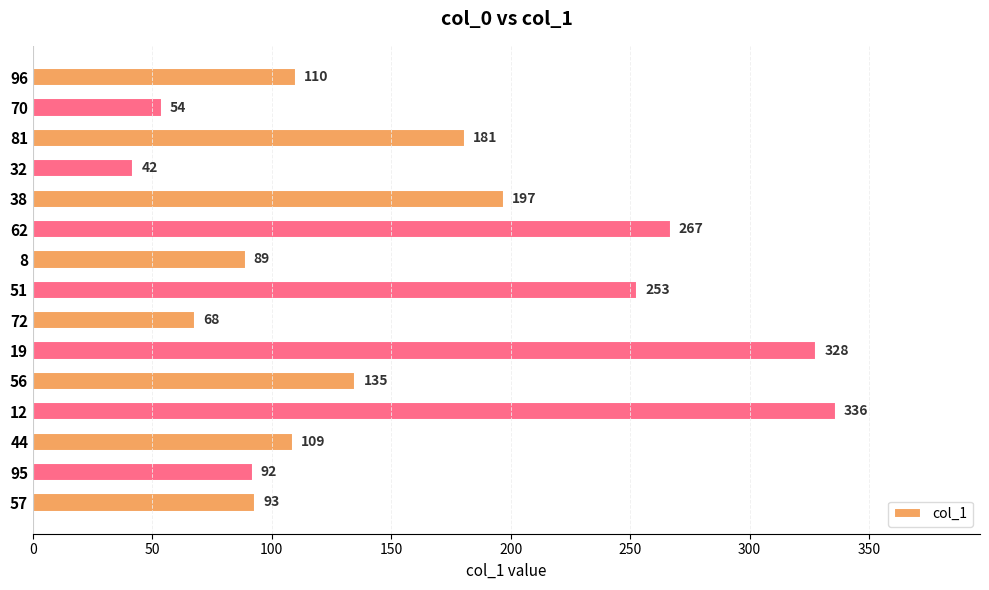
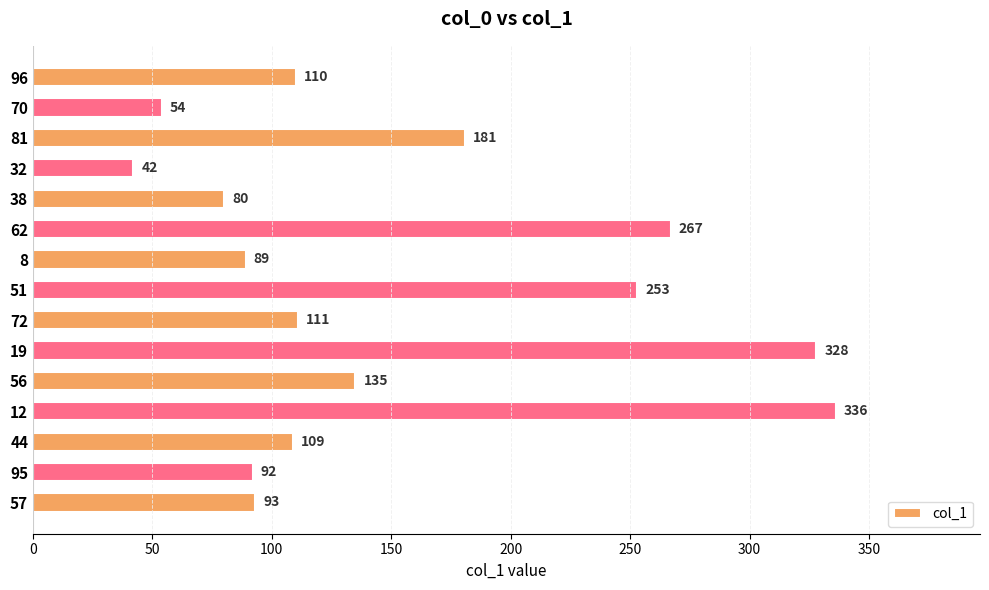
  {
    "96": 110,
    "70": 54,
    "81": 181,
    "32": 42,
-   "38": 197,
+   "38": 80,
    "62": 267,
    "8": 89,
    "51": 253,
-   "72": 68,
+   "72": 111,
    "19": 328,
    "56": 135,
    "12": 336,
    "44": 109,
    "95": 92,
    "57": 93
  }
